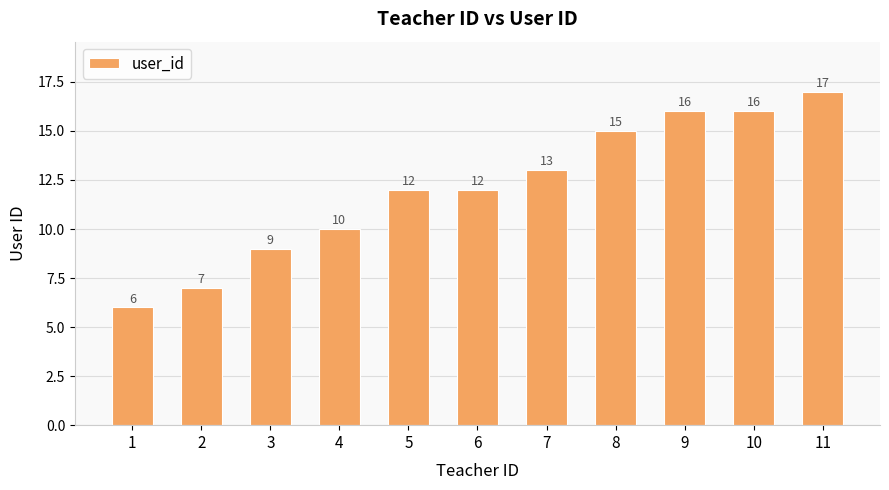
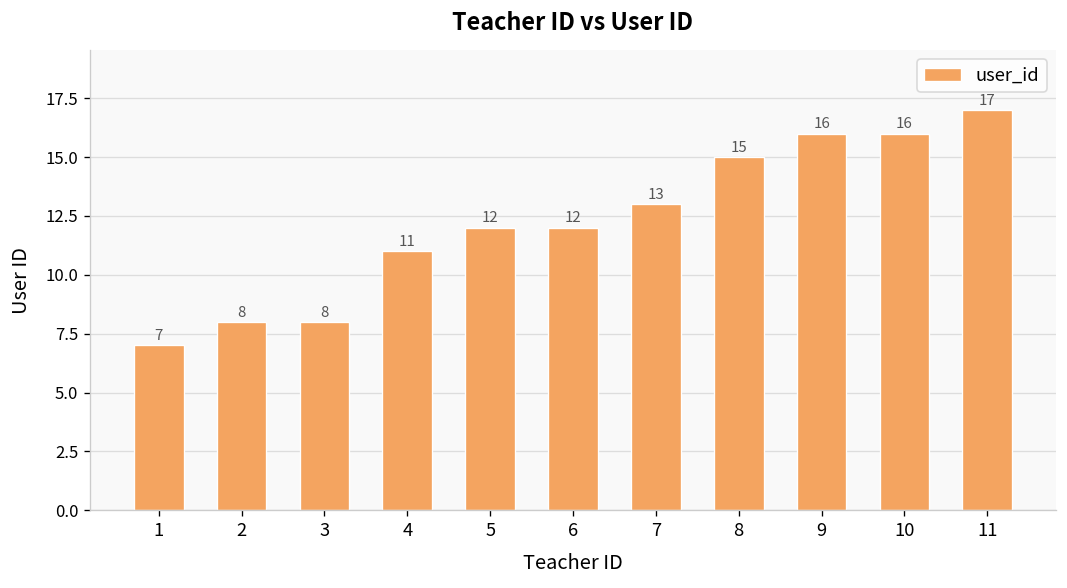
  {
-   "1": 6,
-   "2": 7,
-   "3": 9,
-   "4": 10,
+   "1": 7,
+   "2": 8,
+   "3": 8,
+   "4": 11,
    "5": 12,
    "6": 12,
    "7": 13,
    "8": 15,
    "9": 16,
    "10": 16,
    "11": 17
  }
